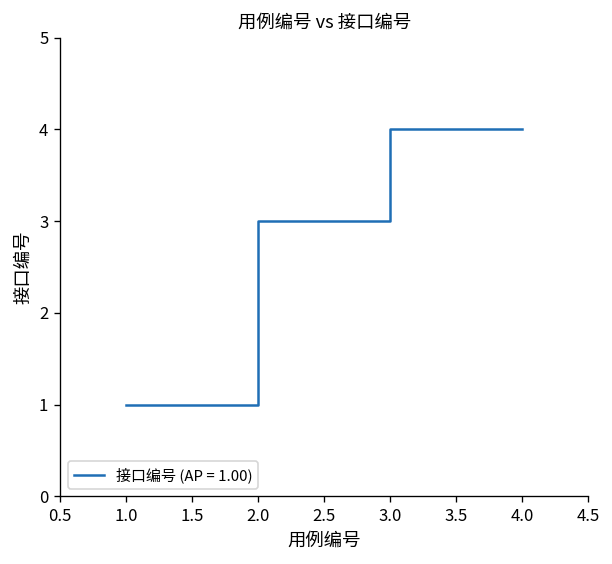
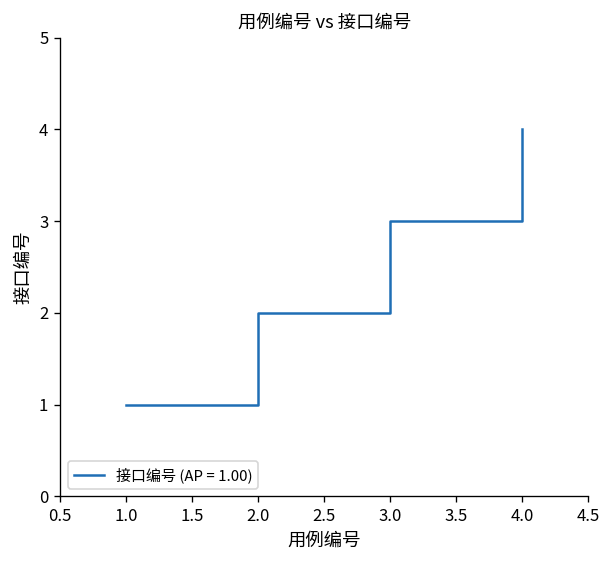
  {
    "1.0": 1,
-   "2.0": 3,
-   "3.0": 4,
+   "2.0": 2,
+   "3.0": 3,
    "4.0": 4
  }
